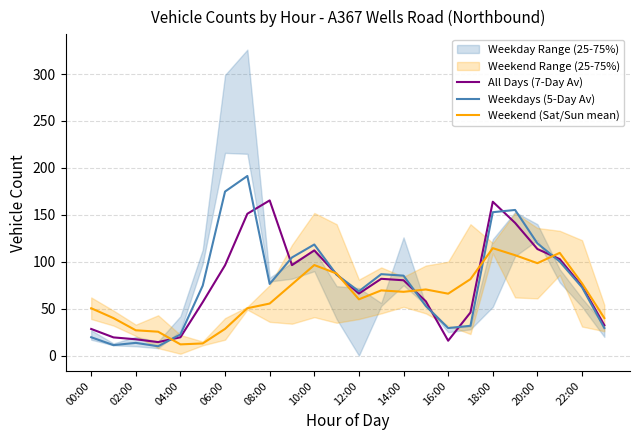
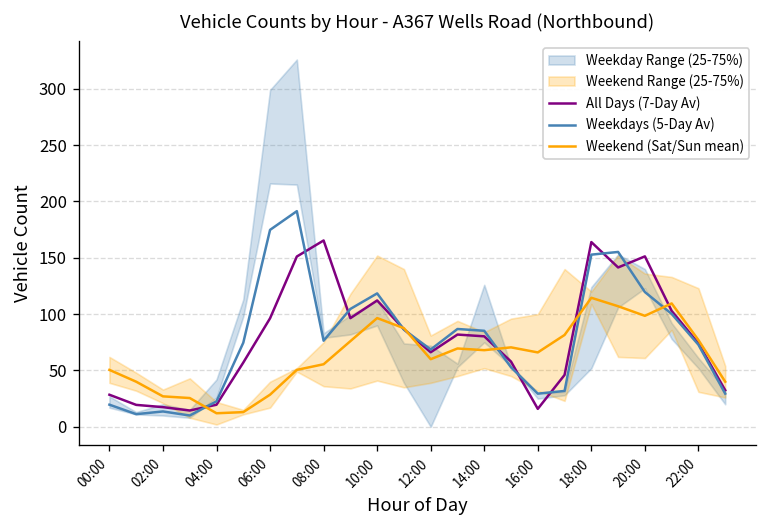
  {
    "All Days (7-Day Av)": {
      "06:00": 100,
      "08:00": 170,
      "14:00": 80,
      "16:00": 20,
      "18:00": 160,
-     "20:00": 110
+     "20:00": 150
    }
  }
